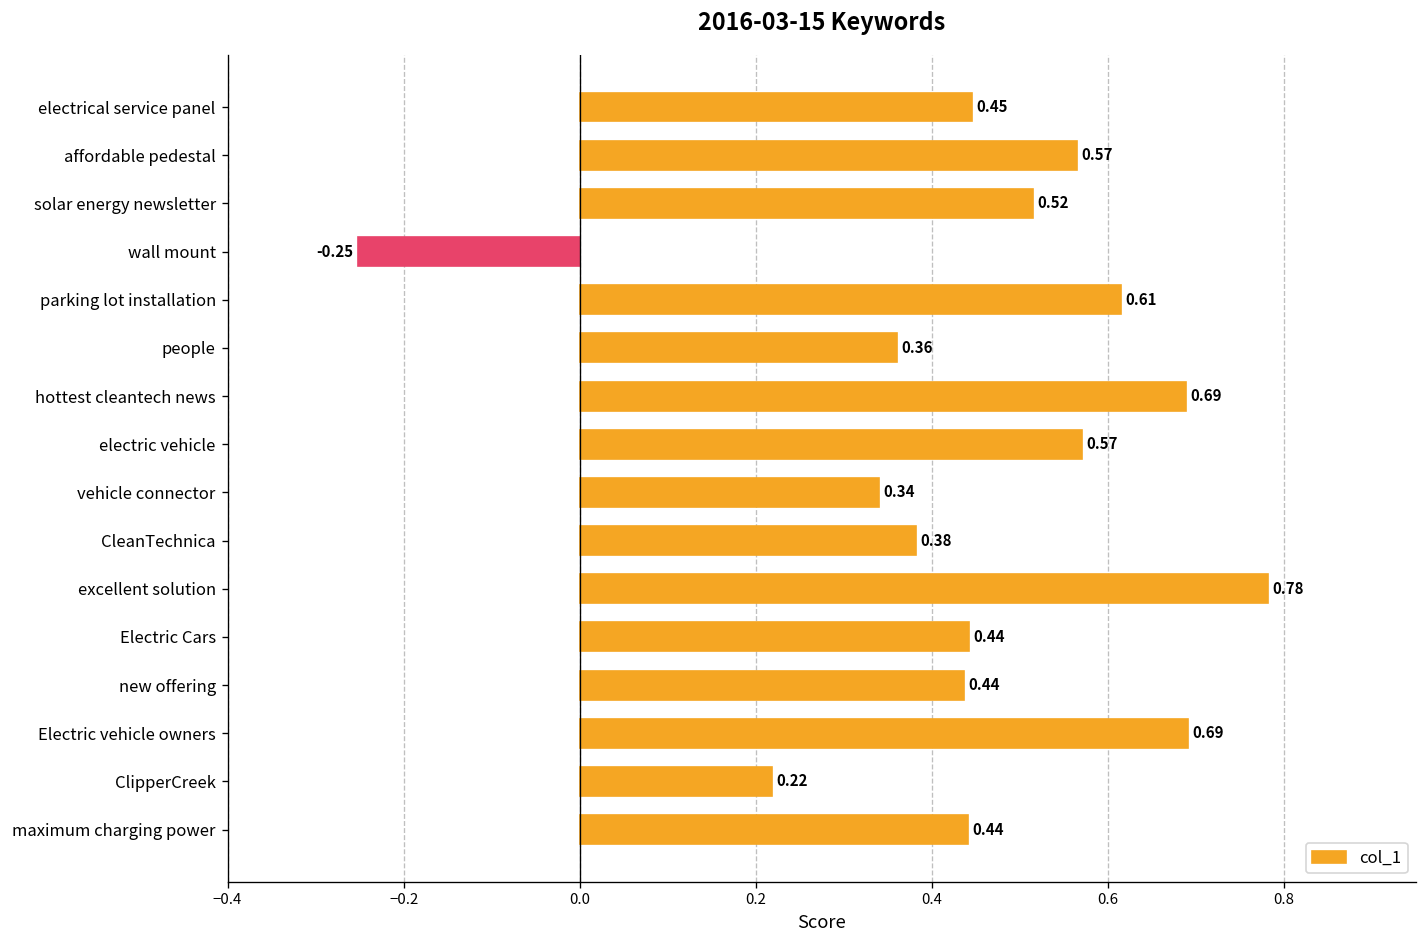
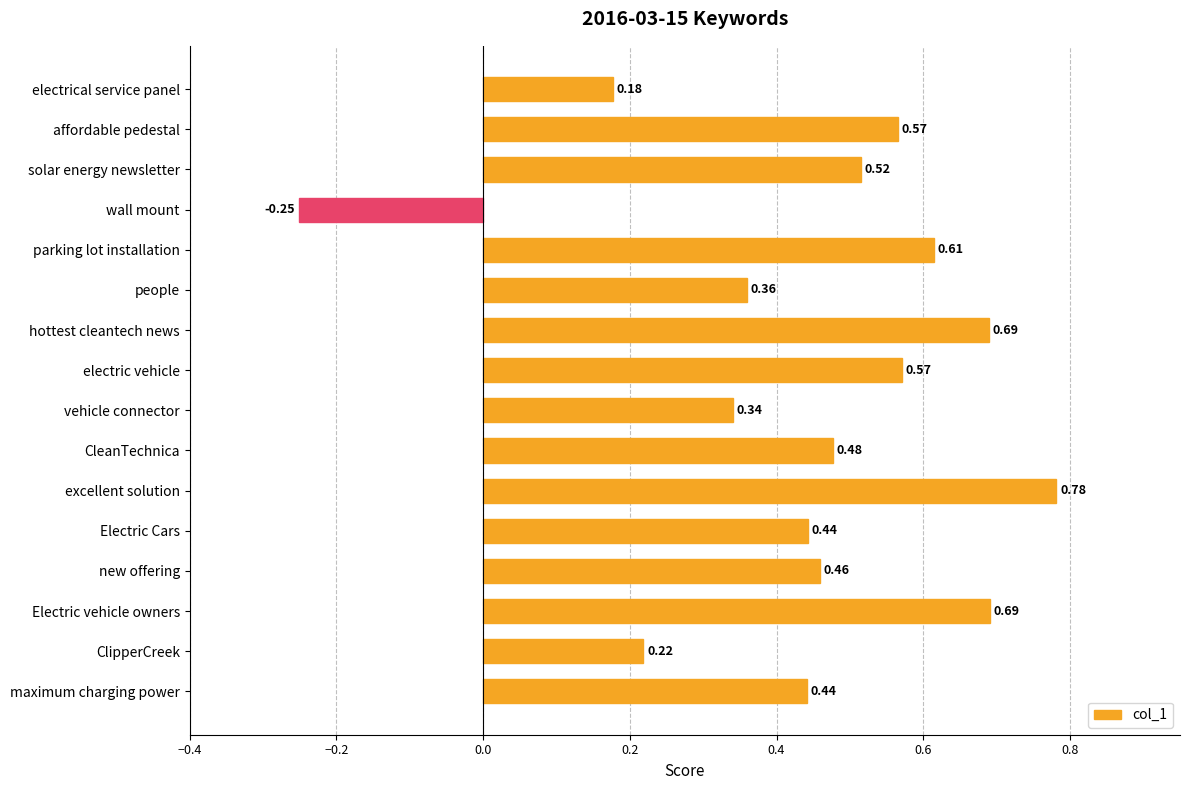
  {
-   "electrical service panel": 0.45,
+   "electrical service panel": 0.18,
    "affordable pedestal": 0.57,
    "solar energy newsletter": 0.52,
    "wall mount": -0.25,
    "parking lot installation": 0.61,
    "people": 0.36,
    "hottest cleantech news": 0.69,
    "electric vehicle": 0.57,
    "vehicle connector": 0.34,
-   "CleanTechnica": 0.38,
+   "CleanTechnica": 0.48,
    "excellent solution": 0.78,
    "Electric Cars": 0.44,
-   "new offering": 0.44,
+   "new offering": 0.46,
    "Electric vehicle owners": 0.69,
    "ClipperCreek": 0.22,
    "maximum charging power": 0.44
  }
